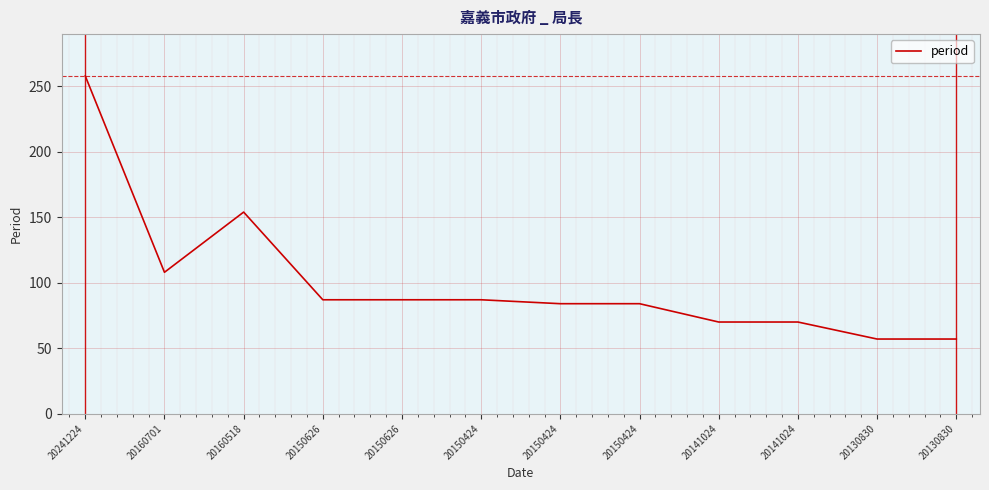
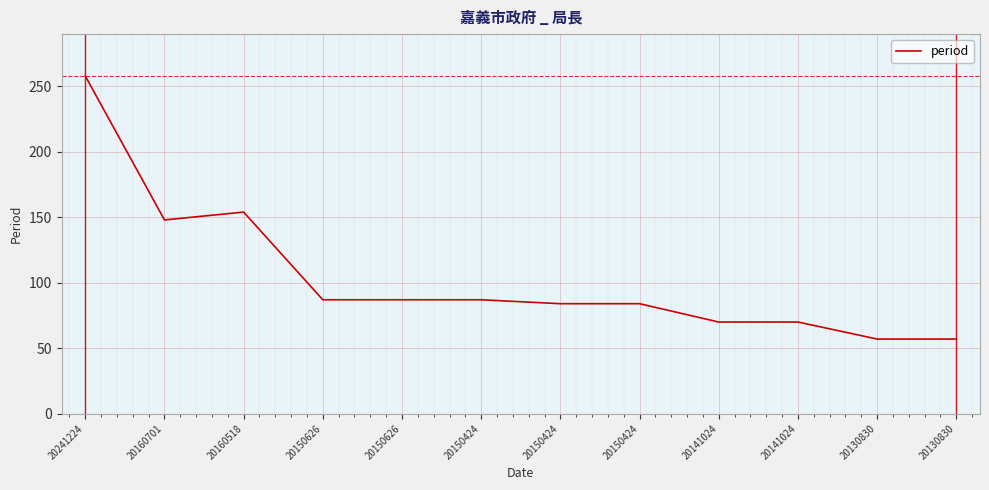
  {
    "20241224": 258,
-   "20160701": 108,
+   "20160701": 148,
    "20160518": 154
  }
